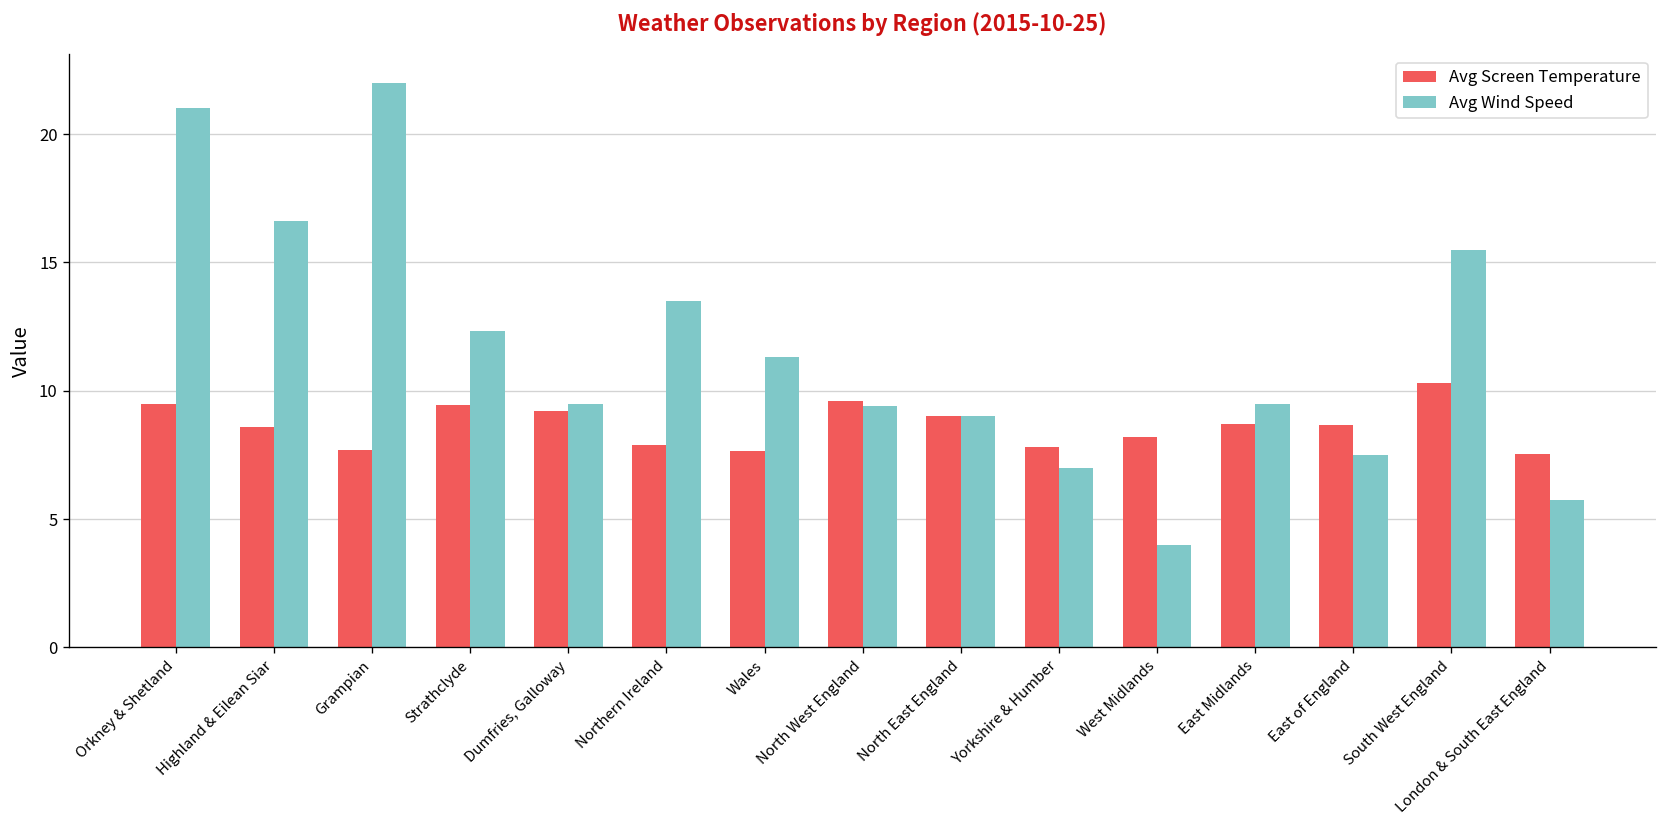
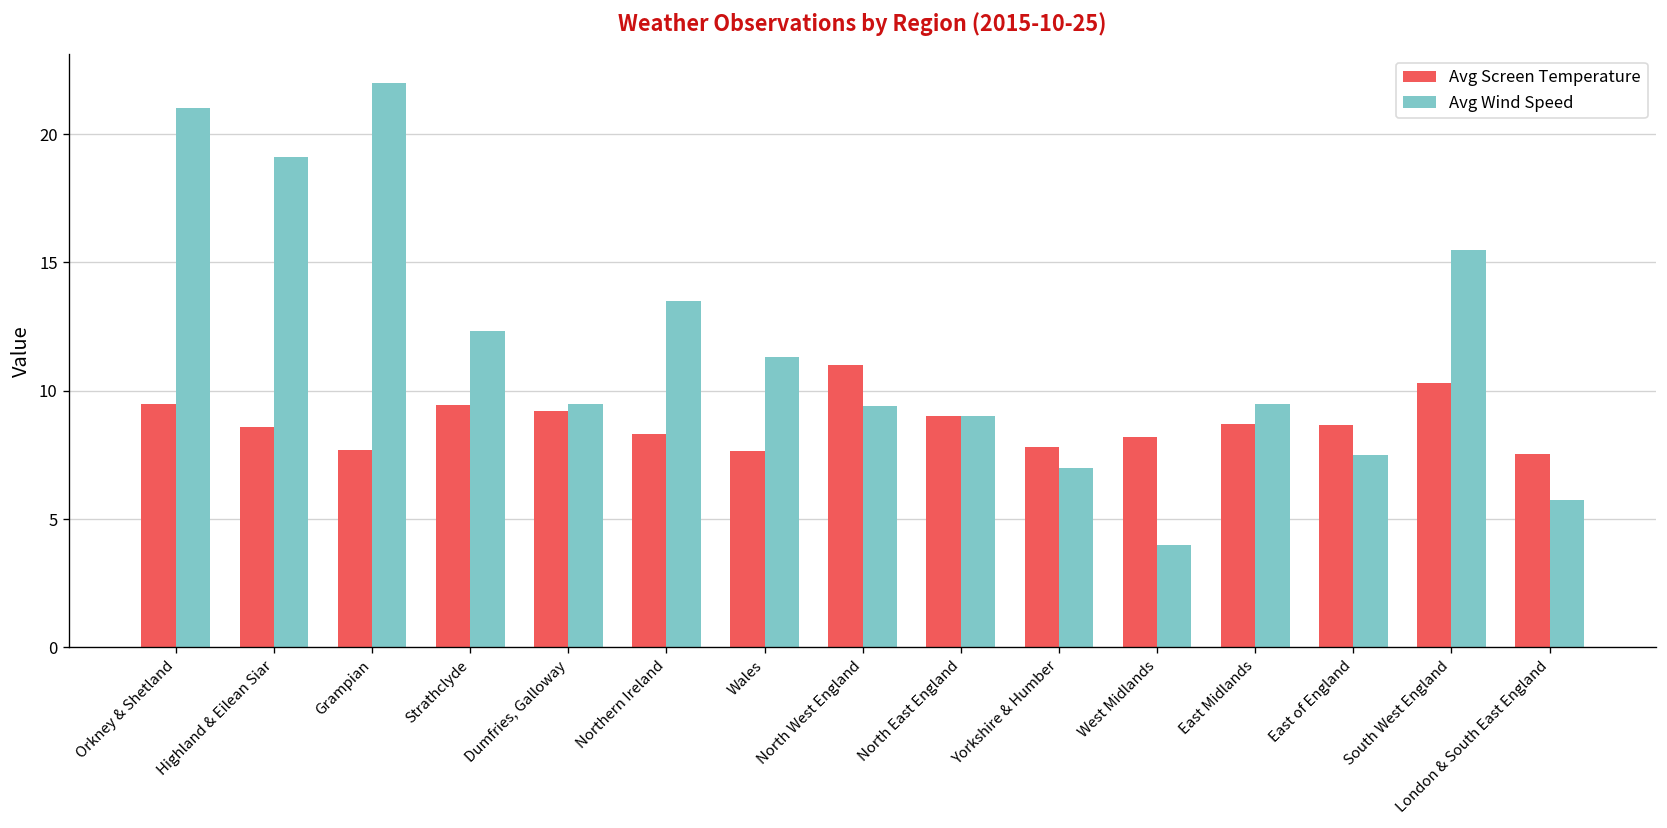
  {
    "Avg Screen Temperature": {
      "Orkney & Shetland": 9.5,
      "Highland & Eilean Siar": 8.6,
      "Grampian": 7.7,
      "Strathclyde": 9.5,
      "Dumfries, Galloway": 9.2,
-     "Northern Ireland": 7.9,
+     "Northern Ireland": 8.3,
      "Wales": 7.7,
-     "North West England": 9.6,
+     "North West England": 11.0,
      "North East England": 9.0,
      "Yorkshire & Humber": 7.8,
      "West Midlands": 8.2,
      "East Midlands": 8.7,
      "East of England": 8.7,
      "South West England": 10.3,
      "London & South East England": 7.6
    },
    "Avg Wind Speed": {
      "Orkney & Shetland": 21.0,
-     "Highland & Eilean Siar": 16.6,
+     "Highland & Eilean Siar": 19.1,
      "Grampian": 22.0,
      "Strathclyde": 12.3,
      "Dumfries, Galloway": 9.5,
      "Northern Ireland": 13.5,
      "Wales": 11.3,
      "North West England": 9.4,
      "North East England": 9.0,
      "Yorkshire & Humber": 7.0,
      "West Midlands": 4.0,
      "East Midlands": 9.5,
      "East of England": 7.5,
      "South West England": 15.5,
      "London & South East England": 5.8
    }
  }
